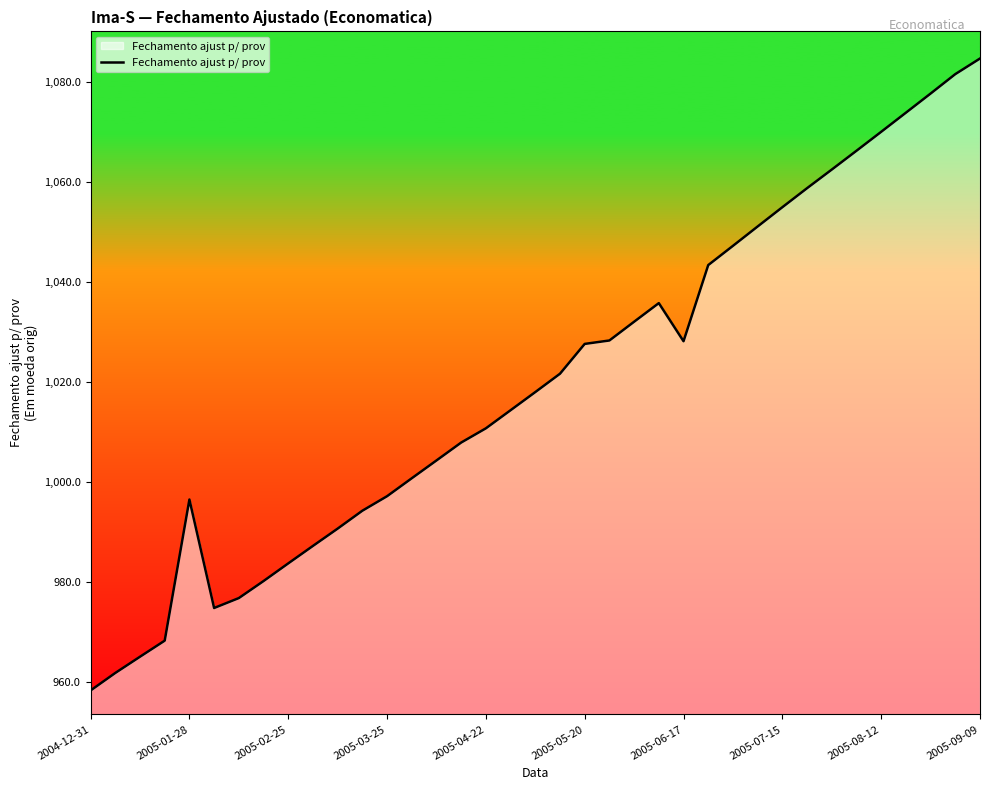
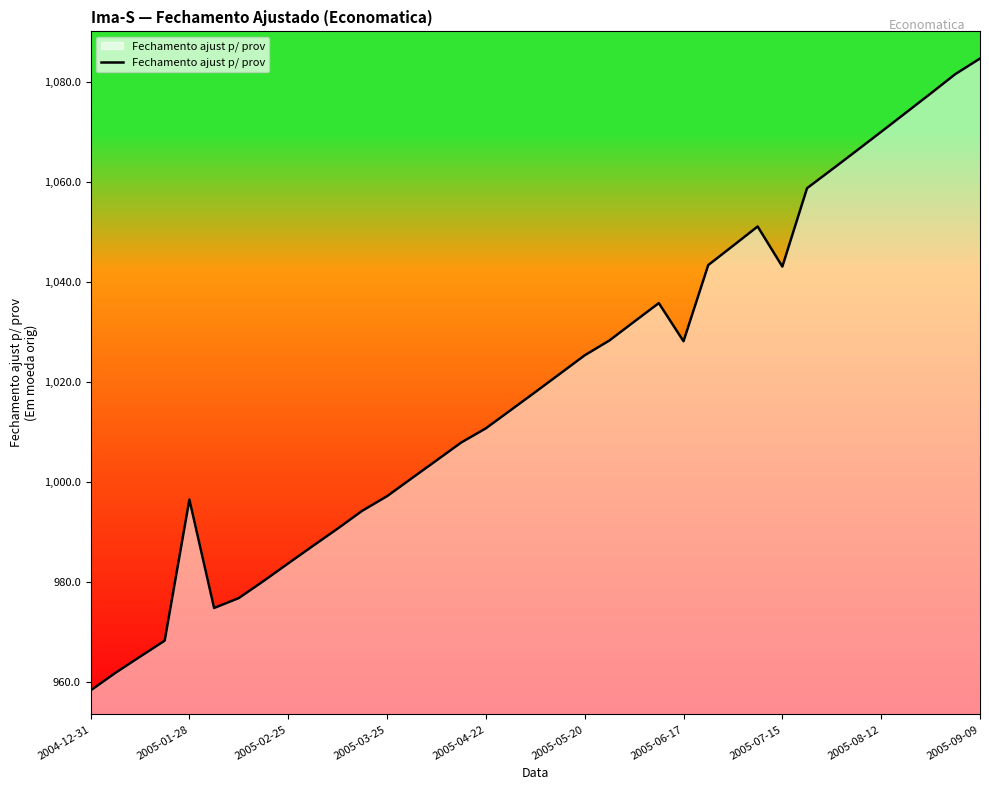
  {
    "2004-12-31": "958",
    "2005-01-28": "996",
    "2005-02-25": "984",
    "2005-03-25": "997",
    "2005-04-22": "1,011",
-   "2005-05-20": "1,028",
+   "2005-05-20": "1,025",
    "2005-06-17": "1,028",
-   "2005-07-15": "1,055",
+   "2005-07-15": "1,043",
    "2005-08-12": "1,070",
    "2005-09-09": "1,085"
  }
